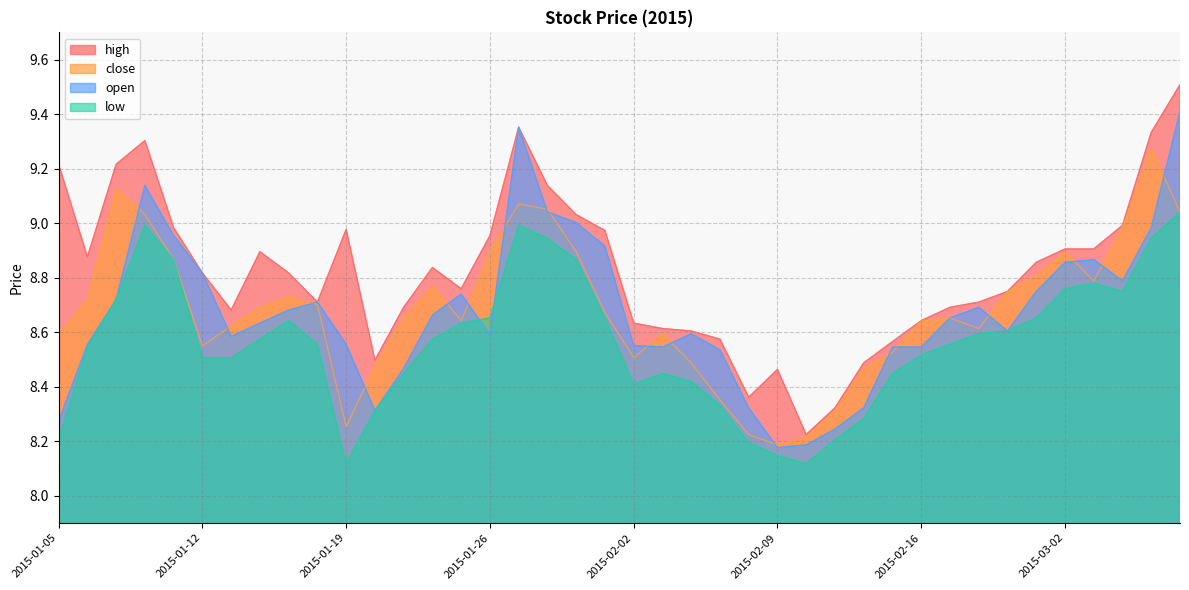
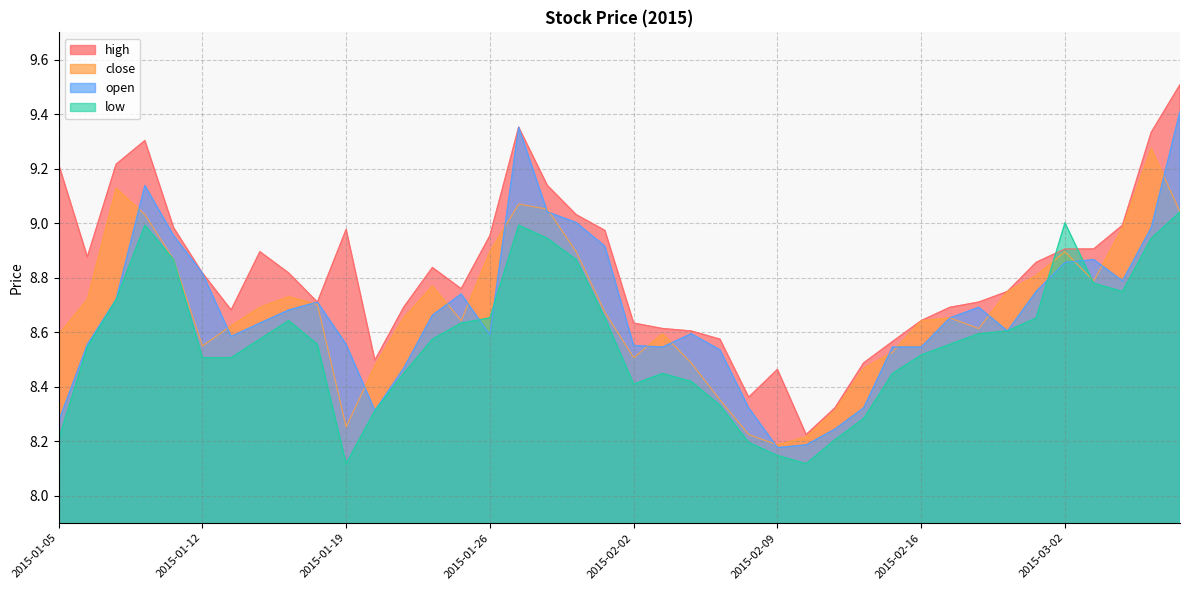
  {
    "high": {
      "2015-01-05": 9.22,
      "2015-01-19": 8.98,
      "2015-01-26": 8.95,
      "2015-02-02": 8.63,
      "2015-02-09": 8.46,
      "2015-03-02": 8.91
    },
    "close": {
      "2015-01-05": 8.59,
      "2015-01-12": 8.55,
      "2015-01-19": 8.25,
      "2015-01-26": 8.90,
      "2015-02-02": 8.51,
      "2015-02-09": 8.19,
      "2015-03-02": 8.90
    },
    "open": {
      "2015-01-05": 8.27,
      "2015-01-19": 8.56,
      "2015-01-26": 8.59,
      "2015-02-02": 8.55,
      "2015-02-09": 8.18,
      "2015-02-16": 8.55,
      "2015-03-02": 8.86
    },
    "low": {
      "2015-01-05": 8.21,
      "2015-01-12": 8.51,
      "2015-01-19": 8.12,
      "2015-01-26": 8.65,
      "2015-02-02": 8.41,
      "2015-02-09": 8.15,
      "2015-02-16": 8.52,
-     "2015-03-02": 8.76
+     "2015-03-02": 9.00
    }
  }
